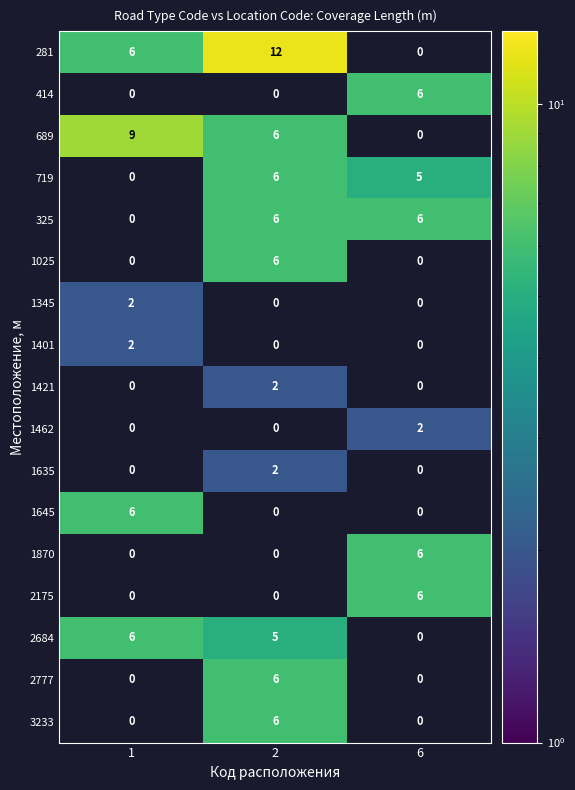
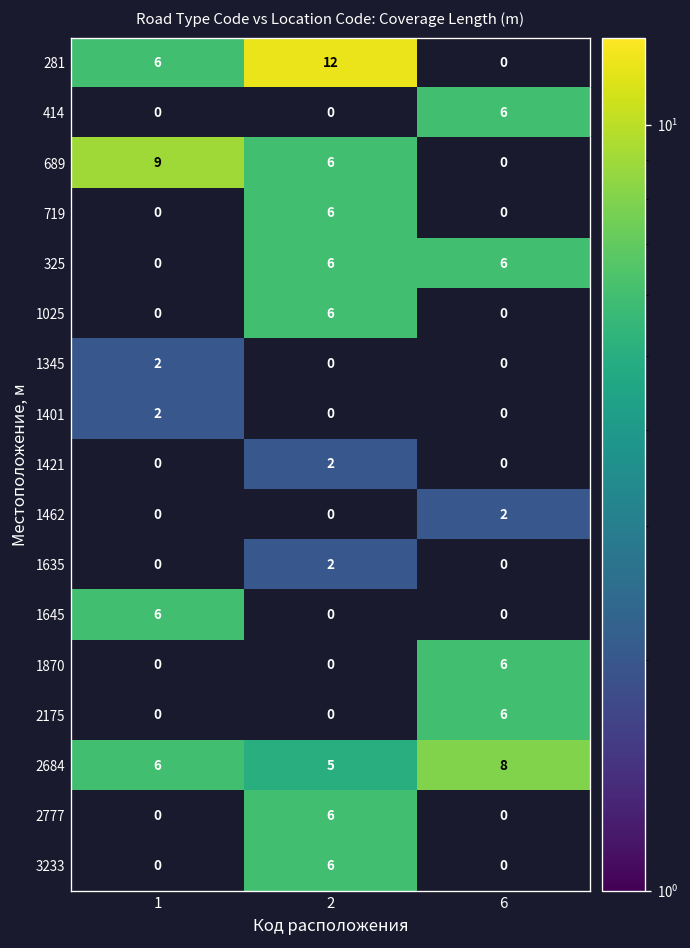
  {
    "281": {
      "1": 6,
      "2": 12,
      "6": 0
    },
    "414": {
      "1": 0,
      "2": 0,
      "6": 6
    },
    "689": {
      "1": 9,
      "2": 6,
      "6": 0
    },
    "719": {
      "1": 0,
      "2": 6,
-     "6": 5
+     "6": 0
    },
    "325": {
      "1": 0,
      "2": 6,
      "6": 6
    },
    "1025": {
      "1": 0,
      "2": 6,
      "6": 0
    },
    "1345": {
      "1": 2,
      "2": 0,
      "6": 0
    },
    "1401": {
      "1": 2,
      "2": 0,
      "6": 0
    },
    "1421": {
      "1": 0,
      "2": 2,
      "6": 0
    },
    "1462": {
      "1": 0,
      "2": 0,
      "6": 2
    },
    "1635": {
      "1": 0,
      "2": 2,
      "6": 0
    },
    "1645": {
      "1": 6,
      "2": 0,
      "6": 0
    },
    "1870": {
      "1": 0,
      "2": 0,
      "6": 6
    },
    "2175": {
      "1": 0,
      "2": 0,
      "6": 6
    },
    "2684": {
      "1": 6,
      "2": 5,
-     "6": 0
+     "6": 8
    },
    "2777": {
      "1": 0,
      "2": 6,
      "6": 0
    },
    "3233": {
      "1": 0,
      "2": 6,
      "6": 0
    }
  }
